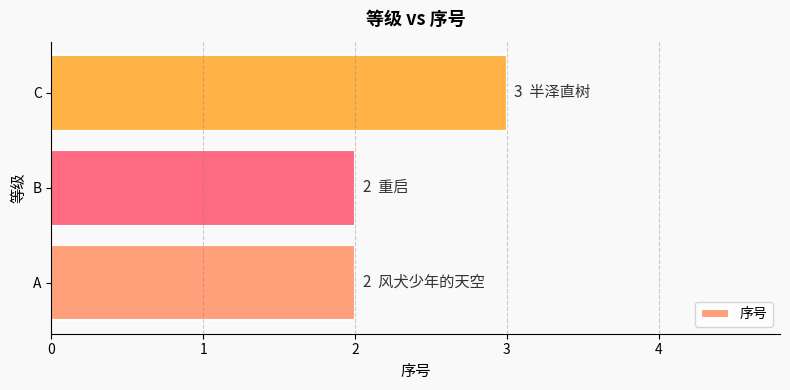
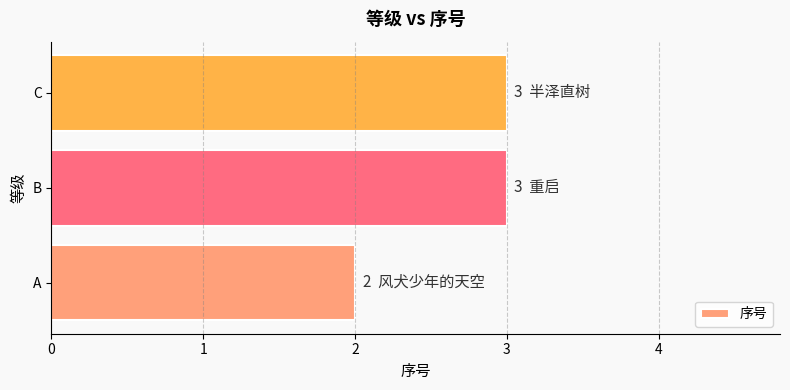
  {
    "C": 3,
-   "B": 2,
+   "B": 3,
    "A": 2
  }
